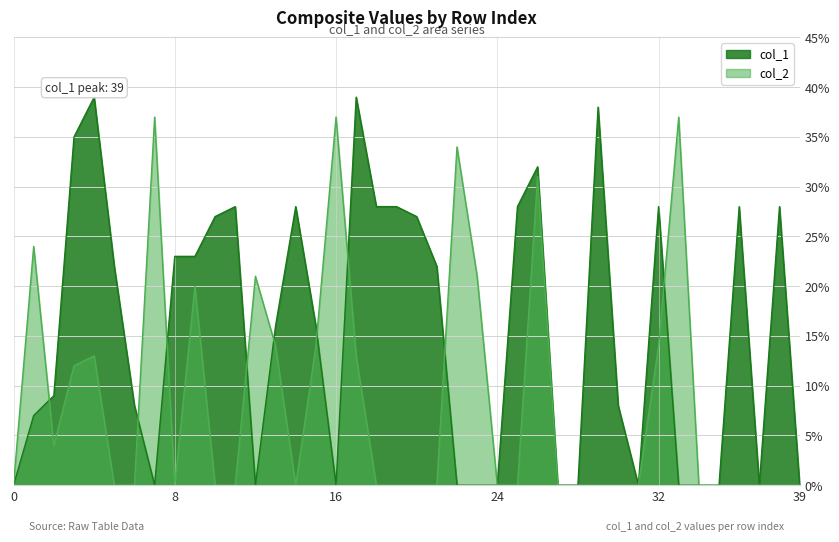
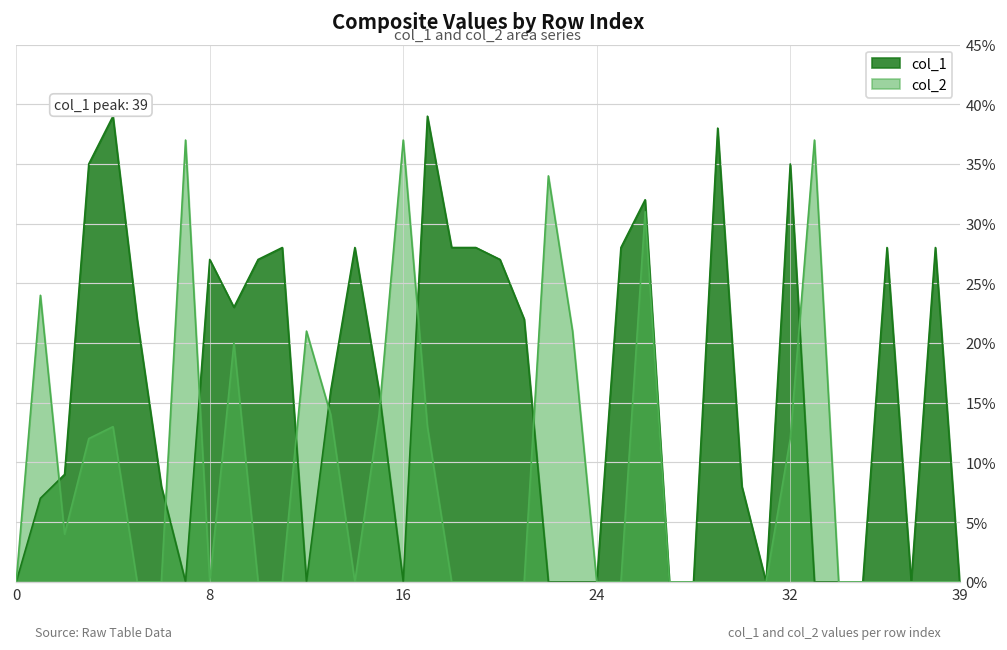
  {
    "col_1": {
-     "8": "23%",
+     "8": "27%",
      "16": "0%",
-     "32": "28%"
+     "32": "35%"
    },
    "col_2": {
      "8": "0%",
      "16": "37%",
-     "32": "14%"
+     "32": "12%"
    }
  }
